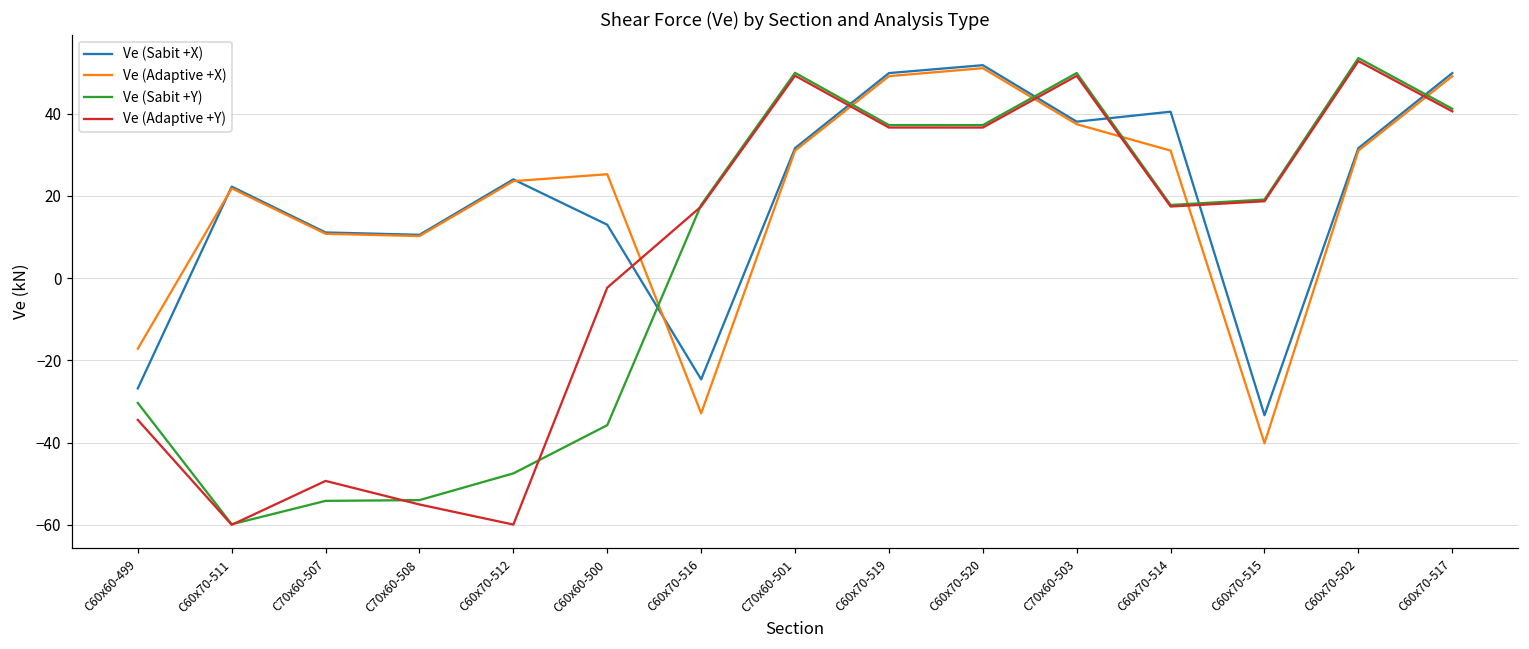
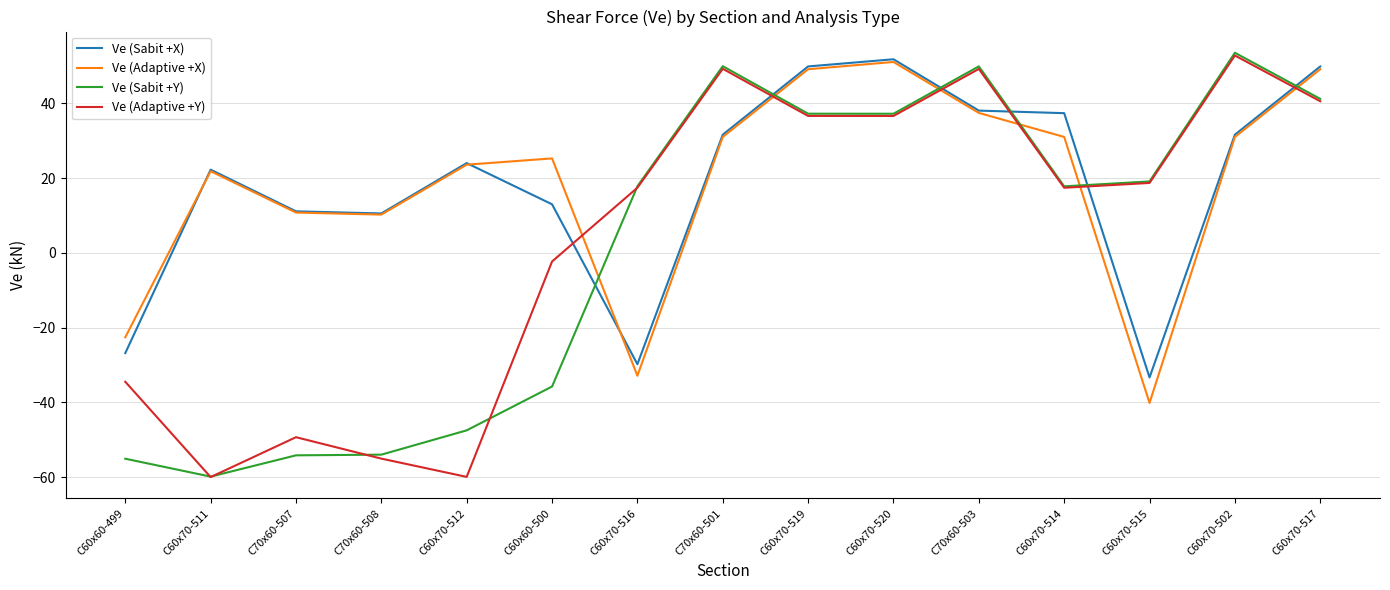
  {
    "Ve (Sabit +X)": {
      "C60x60-499": -27,
      "C60x60-500": 13,
-     "C60x70-516": -25,
+     "C60x70-516": -30,
      "C60x70-519": 50,
      "C60x70-520": 52,
-     "C60x70-514": 41,
+     "C60x70-514": 37,
      "C60x70-515": -33,
      "C60x70-517": 50
    },
    "Ve (Adaptive +X)": {
-     "C60x60-499": -17,
+     "C60x60-499": -23,
      "C60x60-500": 25,
      "C60x70-516": -33,
      "C60x70-519": 49,
      "C60x70-520": 51,
      "C60x70-514": 31,
      "C60x70-515": -40,
      "C60x70-517": 49
    },
    "Ve (Sabit +Y)": {
-     "C60x60-499": -30,
+     "C60x60-499": -55,
      "C70x60-507": -54,
      "C70x60-508": -54,
      "C60x70-512": -48,
      "C60x60-500": -36,
      "C70x60-501": 50,
      "C70x60-503": 50,
      "C60x70-502": 54
    },
    "Ve (Adaptive +Y)": {
      "C60x60-499": -34,
      "C70x60-507": -49,
      "C70x60-508": -55,
      "C60x70-512": -60,
      "C60x60-500": -2,
      "C70x60-501": 49,
      "C70x60-503": 49,
      "C60x70-502": 53
    }
  }
